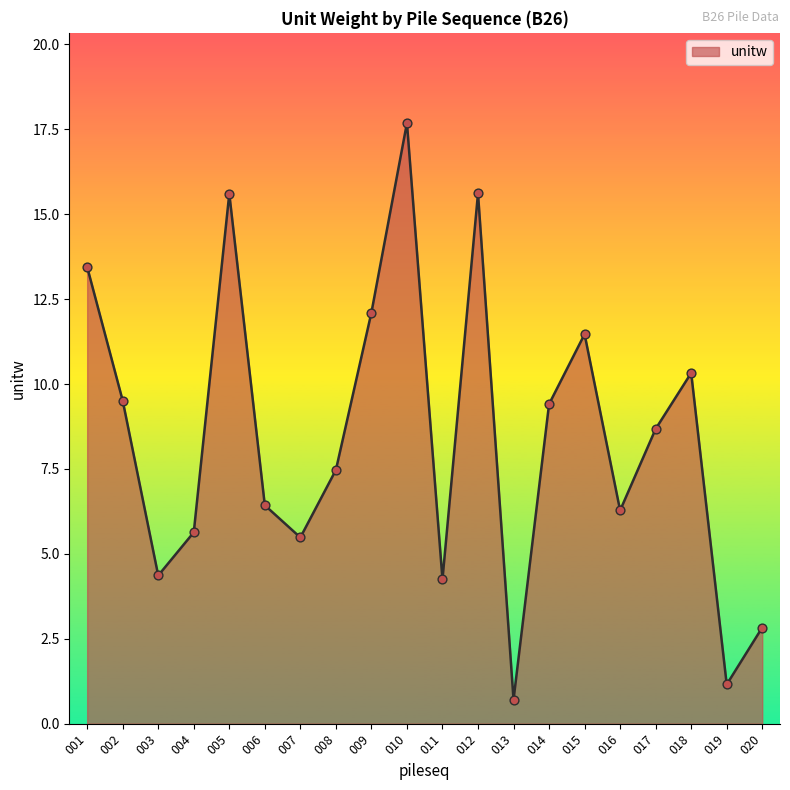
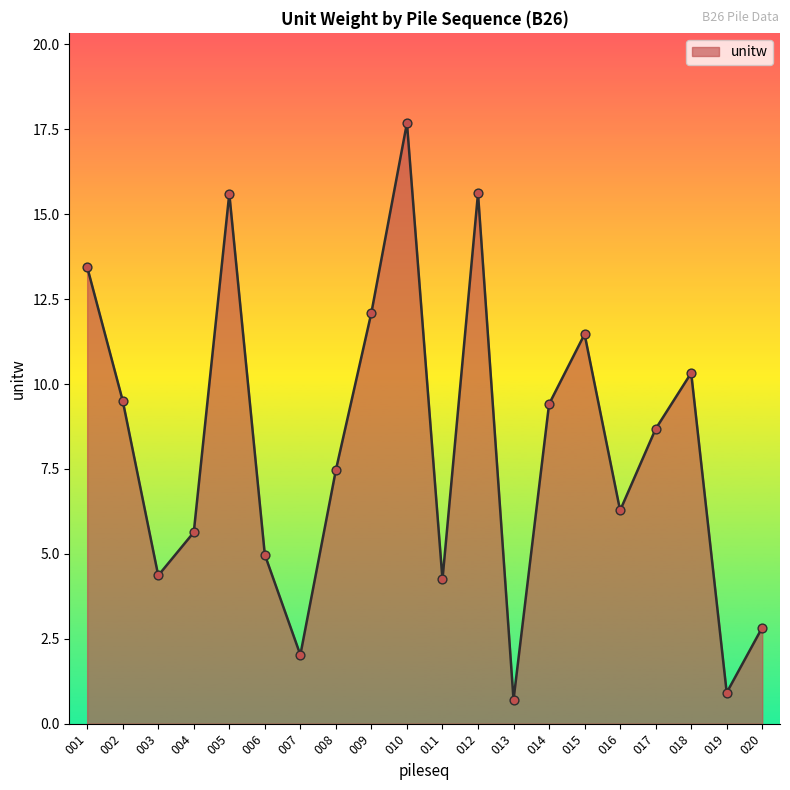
  {
    "001": 13.4,
    "002": 9.5,
    "003": 4.4,
    "004": 5.6,
    "005": 15.6,
-   "006": 6.4,
-   "007": 5.5,
+   "006": 5.0,
+   "007": 2.0,
    "008": 7.5,
    "009": 12.1,
    "010": 17.7,
    "011": 4.2,
    "012": 15.6,
    "013": 0.7,
    "014": 9.4,
    "015": 11.5,
    "016": 6.3,
    "017": 8.7,
    "018": 10.3,
-   "019": 1.2,
+   "019": 0.9,
    "020": 2.8
  }
